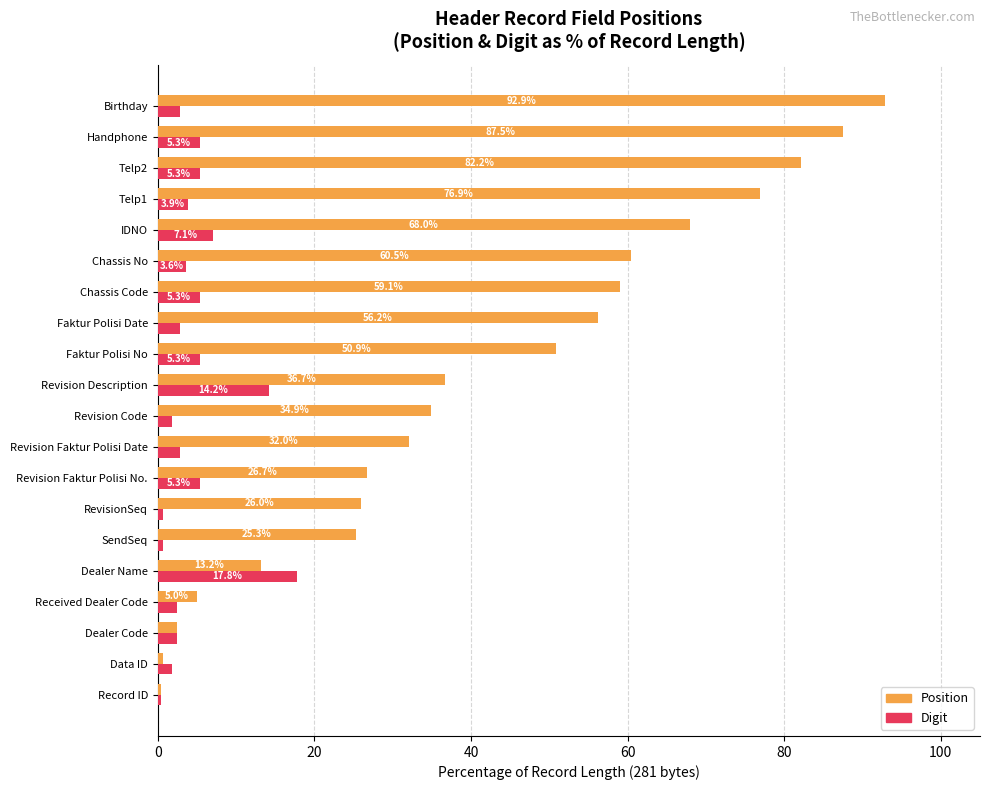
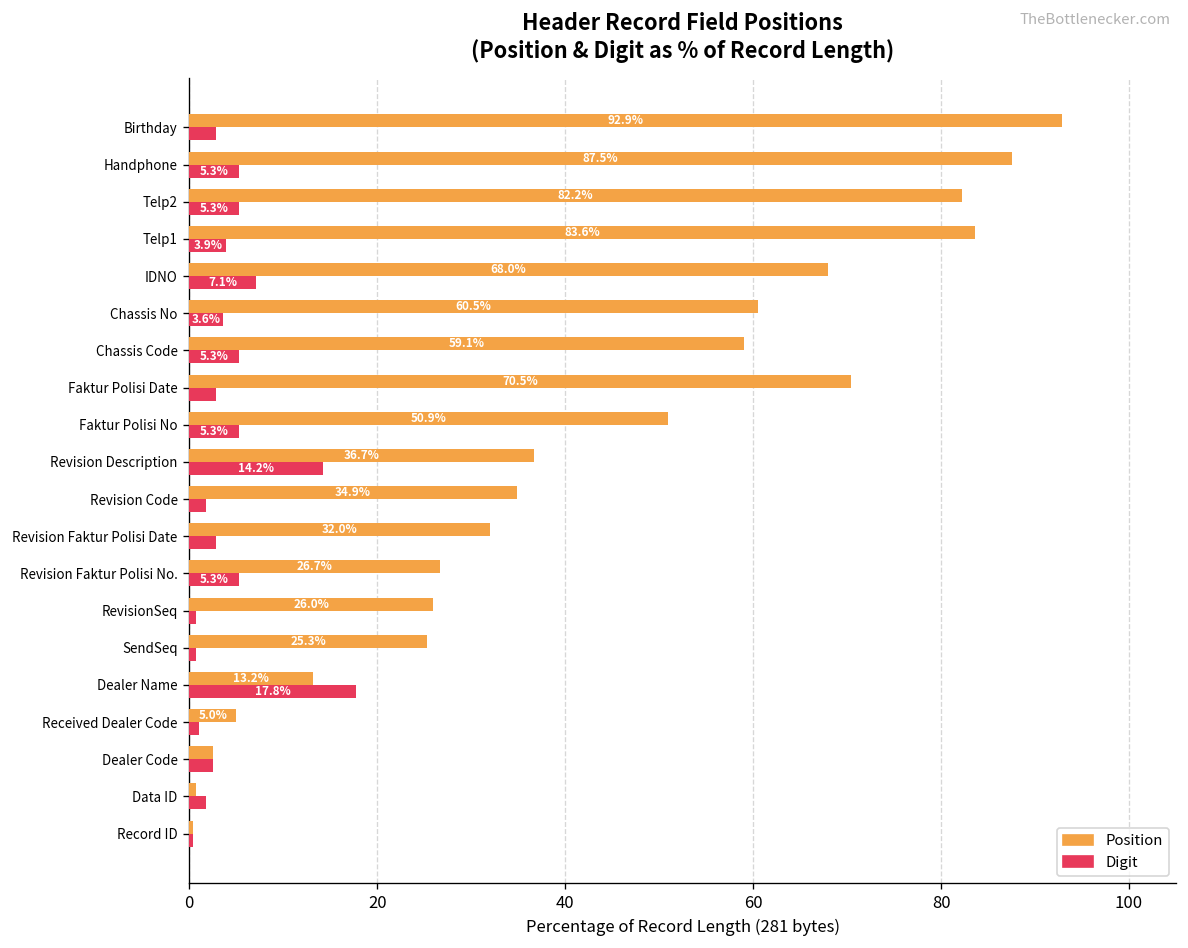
  {
    "Position": {
      "Birthday": "92.9%",
      "Handphone": "87.5%",
      "Telp2": "82.2%",
-     "Telp1": "76.9%",
+     "Telp1": "83.6%",
      "IDNO": "68.0%",
      "Chassis No": "60.5%",
      "Chassis Code": "59.1%",
-     "Faktur Polisi Date": "56.2%",
+     "Faktur Polisi Date": "70.5%",
      "Faktur Polisi No": "50.9%",
      "Revision Description": "36.7%",
      "Revision Code": "34.9%",
      "Revision Faktur Polisi Date": "32.0%",
      "Revision Faktur Polisi No.": "26.7%",
      "RevisionSeq": "26.0%",
      "SendSeq": "25.3%",
      "Dealer Name": "13.2%",
      "Received Dealer Code": "5.0%"
    },
    "Digit": {
      "Birthday": "3",
      "Faktur Polisi Date": "3",
      "Revision Code": "2",
      "Revision Faktur Polisi Date": "3",
      "RevisionSeq": "1",
      "SendSeq": "1",
-     "Received Dealer Code": "2",
+     "Received Dealer Code": "1",
      "Dealer Code": "2",
      "Data ID": "2",
      "Record ID": "0"
    }
  }
